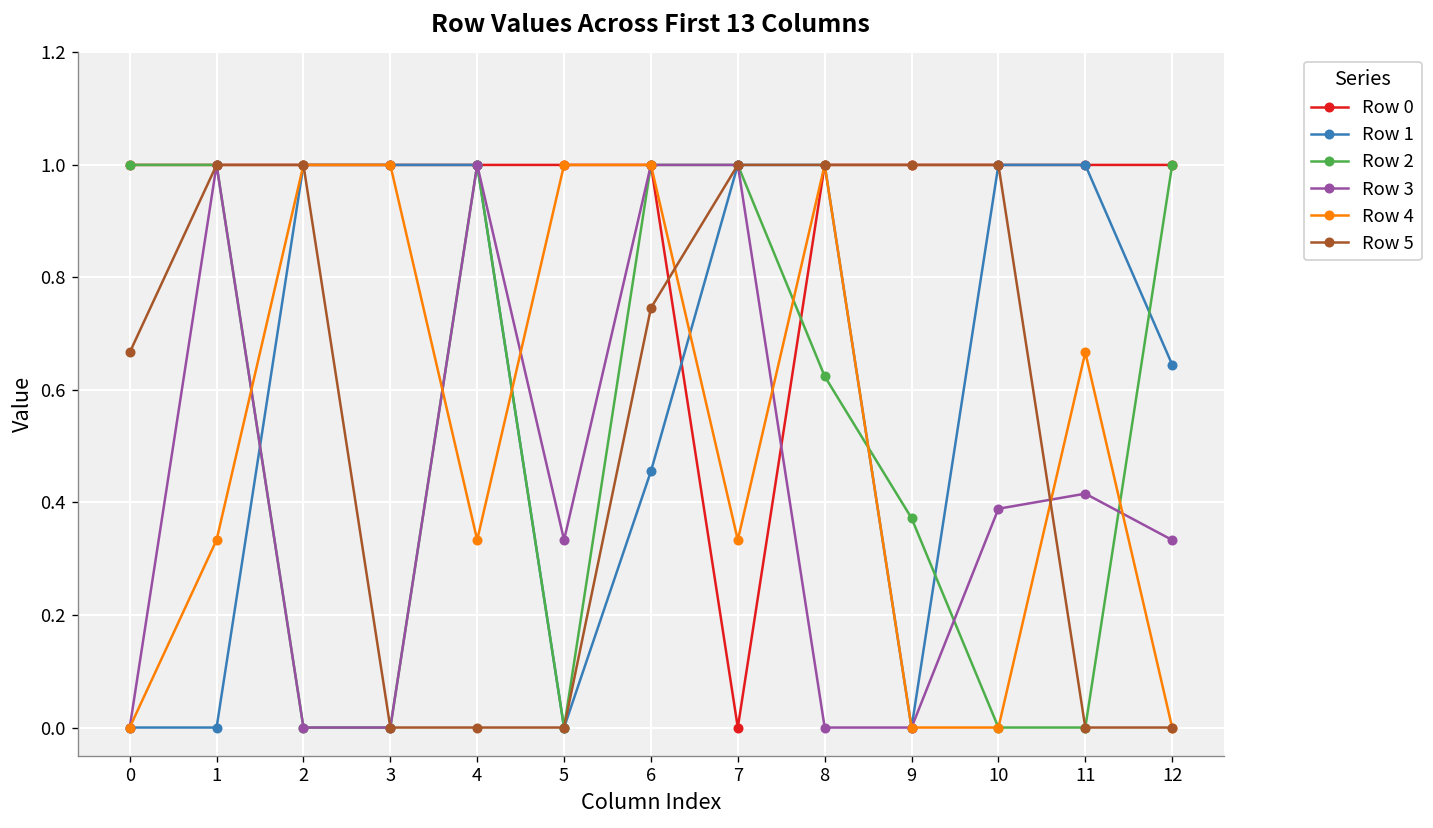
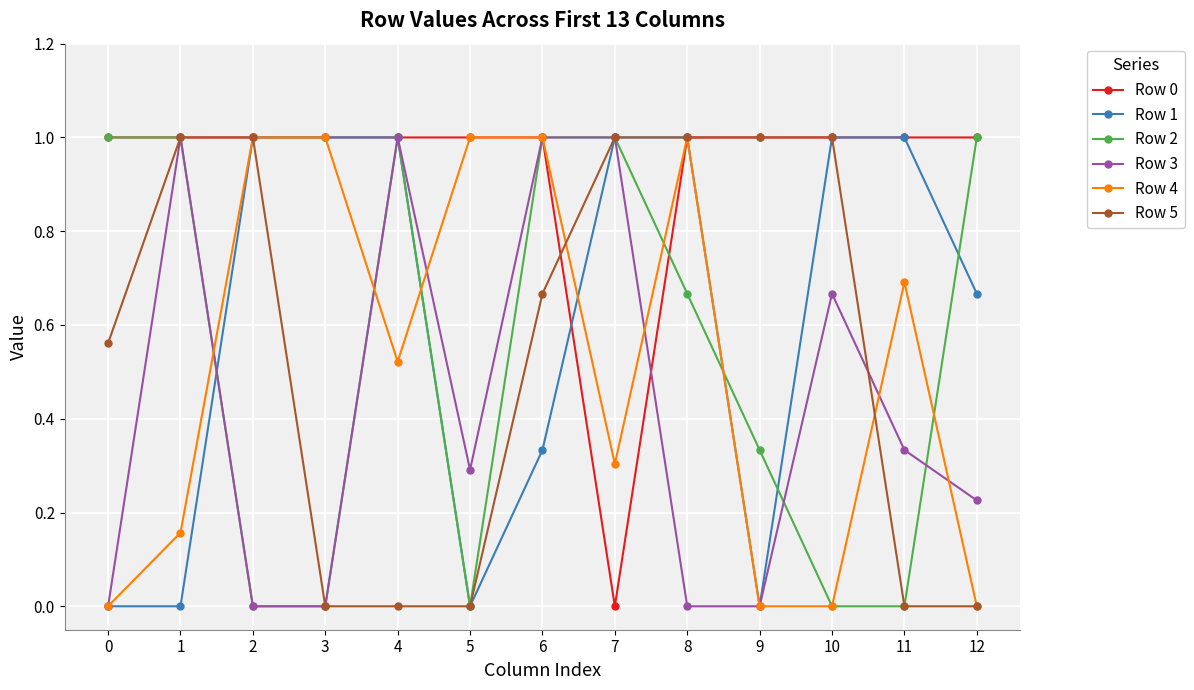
  {
    "Row 0": {
      "7": 0.00
    },
    "Row 1": {
      "1": 0.00,
-     "6": 0.46,
-     "12": 0.65
+     "6": 0.33,
+     "12": 0.67
    },
    "Row 2": {
-     "8": 0.62,
-     "9": 0.37
+     "8": 0.67,
+     "9": 0.33
    },
    "Row 3": {
-     "5": 0.33,
+     "5": 0.29,
      "8": 0.00,
-     "10": 0.39,
-     "11": 0.42,
-     "12": 0.33
+     "10": 0.67,
+     "11": 0.33,
+     "12": 0.23
    },
    "Row 4": {
-     "1": 0.33,
-     "4": 0.33,
-     "7": 0.33,
-     "11": 0.67
+     "1": 0.16,
+     "4": 0.52,
+     "7": 0.30,
+     "11": 0.69
    },
    "Row 5": {
-     "0": 0.67,
+     "0": 0.56,
      "4": 0.00,
-     "6": 0.75
+     "6": 0.67
    }
  }
